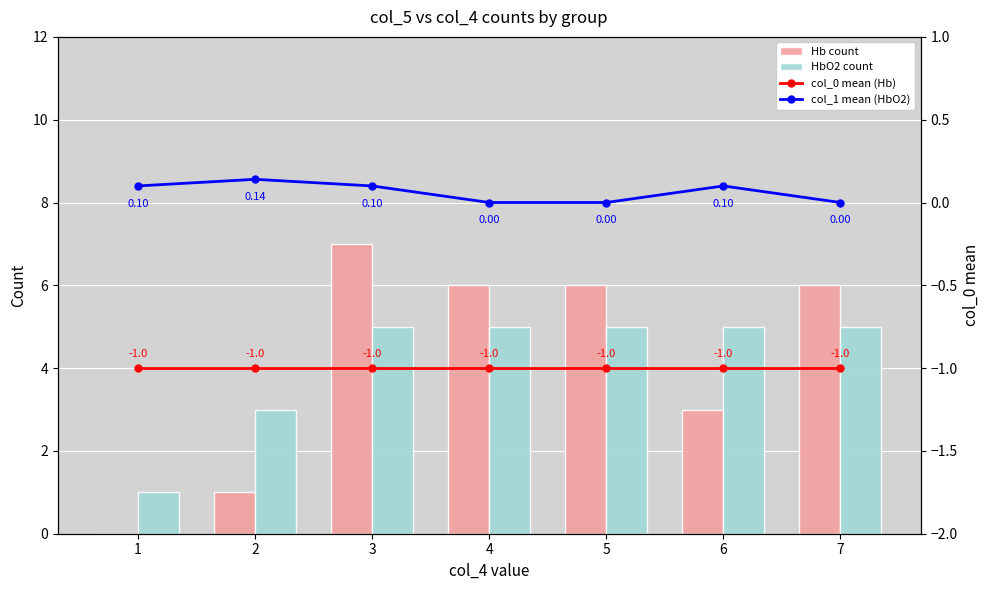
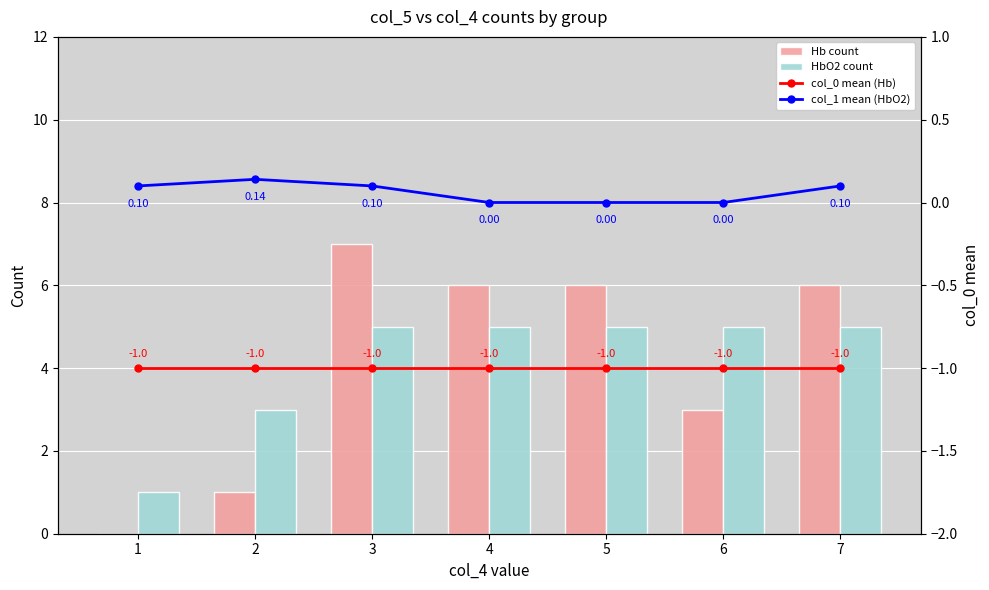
  {
    "col_0 mean (Hb)": {
      "1": -1.0,
      "2": -1.0,
      "3": -1.0,
      "4": -1.0,
      "5": -1.0,
      "6": -1.0,
      "7": -1.0
    },
    "col_1 mean (HbO2)": {
      "1": 0.10,
      "2": 0.14,
      "3": 0.10,
      "4": 0.00,
      "5": 0.00,
-     "6": 0.10,
-     "7": 0.00
+     "6": 0.00,
+     "7": 0.10
    }
  }
